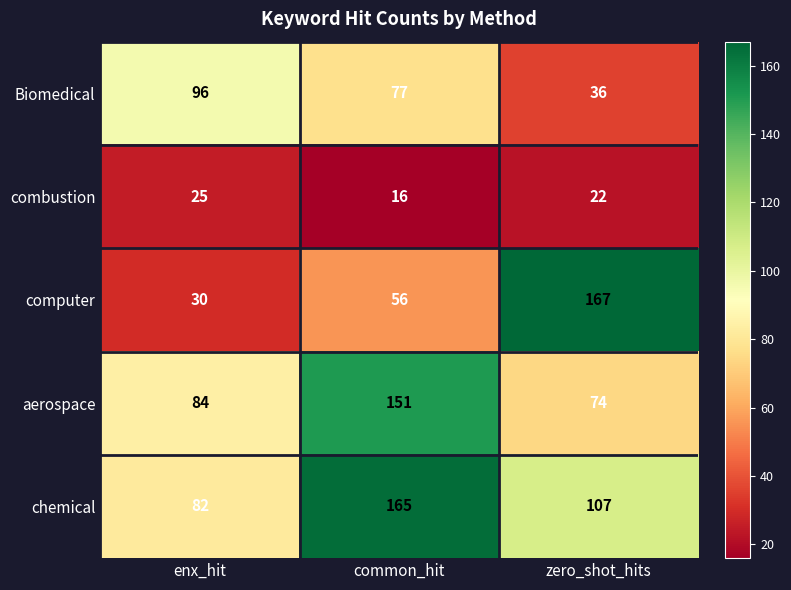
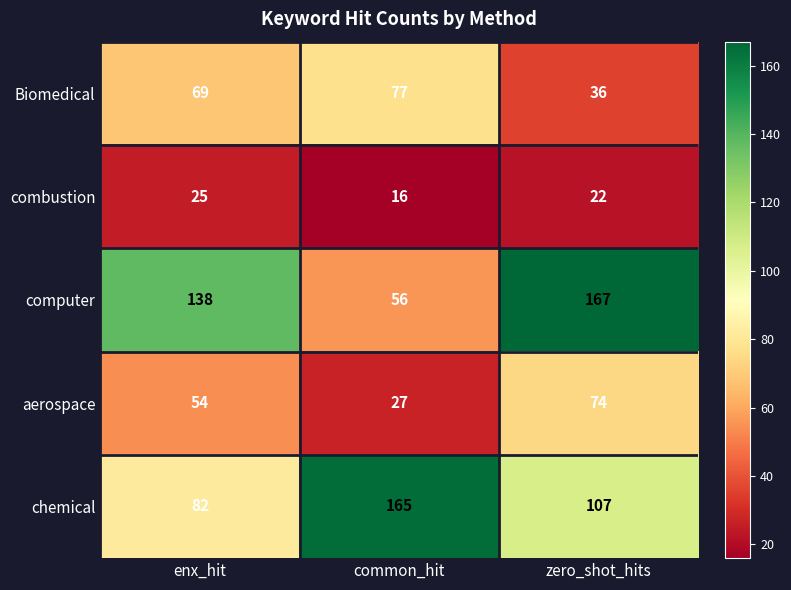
  {
    "Biomedical": {
-     "enx_hit": 96,
+     "enx_hit": 69,
      "common_hit": 77,
      "zero_shot_hits": 36
    },
    "combustion": {
      "enx_hit": 25,
      "common_hit": 16,
      "zero_shot_hits": 22
    },
    "computer": {
-     "enx_hit": 30,
+     "enx_hit": 138,
      "common_hit": 56,
      "zero_shot_hits": 167
    },
    "aerospace": {
-     "enx_hit": 84,
-     "common_hit": 151,
+     "enx_hit": 54,
+     "common_hit": 27,
      "zero_shot_hits": 74
    },
    "chemical": {
      "enx_hit": 82,
      "common_hit": 165,
      "zero_shot_hits": 107
    }
  }
